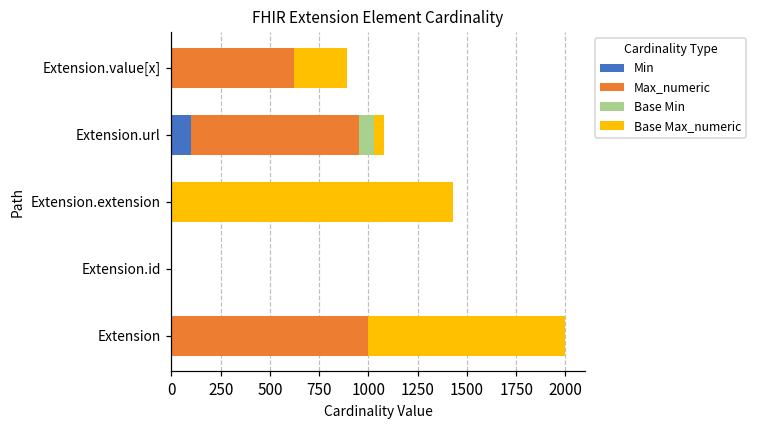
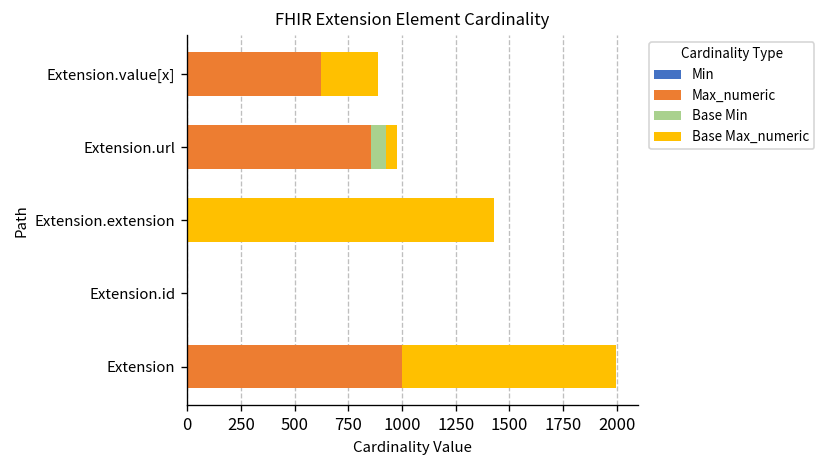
  {
    "Min": {
      "Extension.value[x]": 0,
-     "Extension.url": 100,
+     "Extension.url": 0,
      "Extension.extension": 0,
      "Extension.id": 0,
      "Extension": 0
    },
    "Max_numeric": {
      "Extension.value[x]": 620,
      "Extension.url": 850,
      "Extension.extension": 0,
      "Extension": 1000
    },
    "Base Min": {
      "Extension.value[x]": 0,
      "Extension.url": 70,
      "Extension.extension": 0,
      "Extension.id": 0,
      "Extension": 0
    },
    "Base Max_numeric": {
      "Extension.value[x]": 270,
      "Extension.url": 50,
      "Extension.extension": 1430,
      "Extension": 1000
    }
  }
